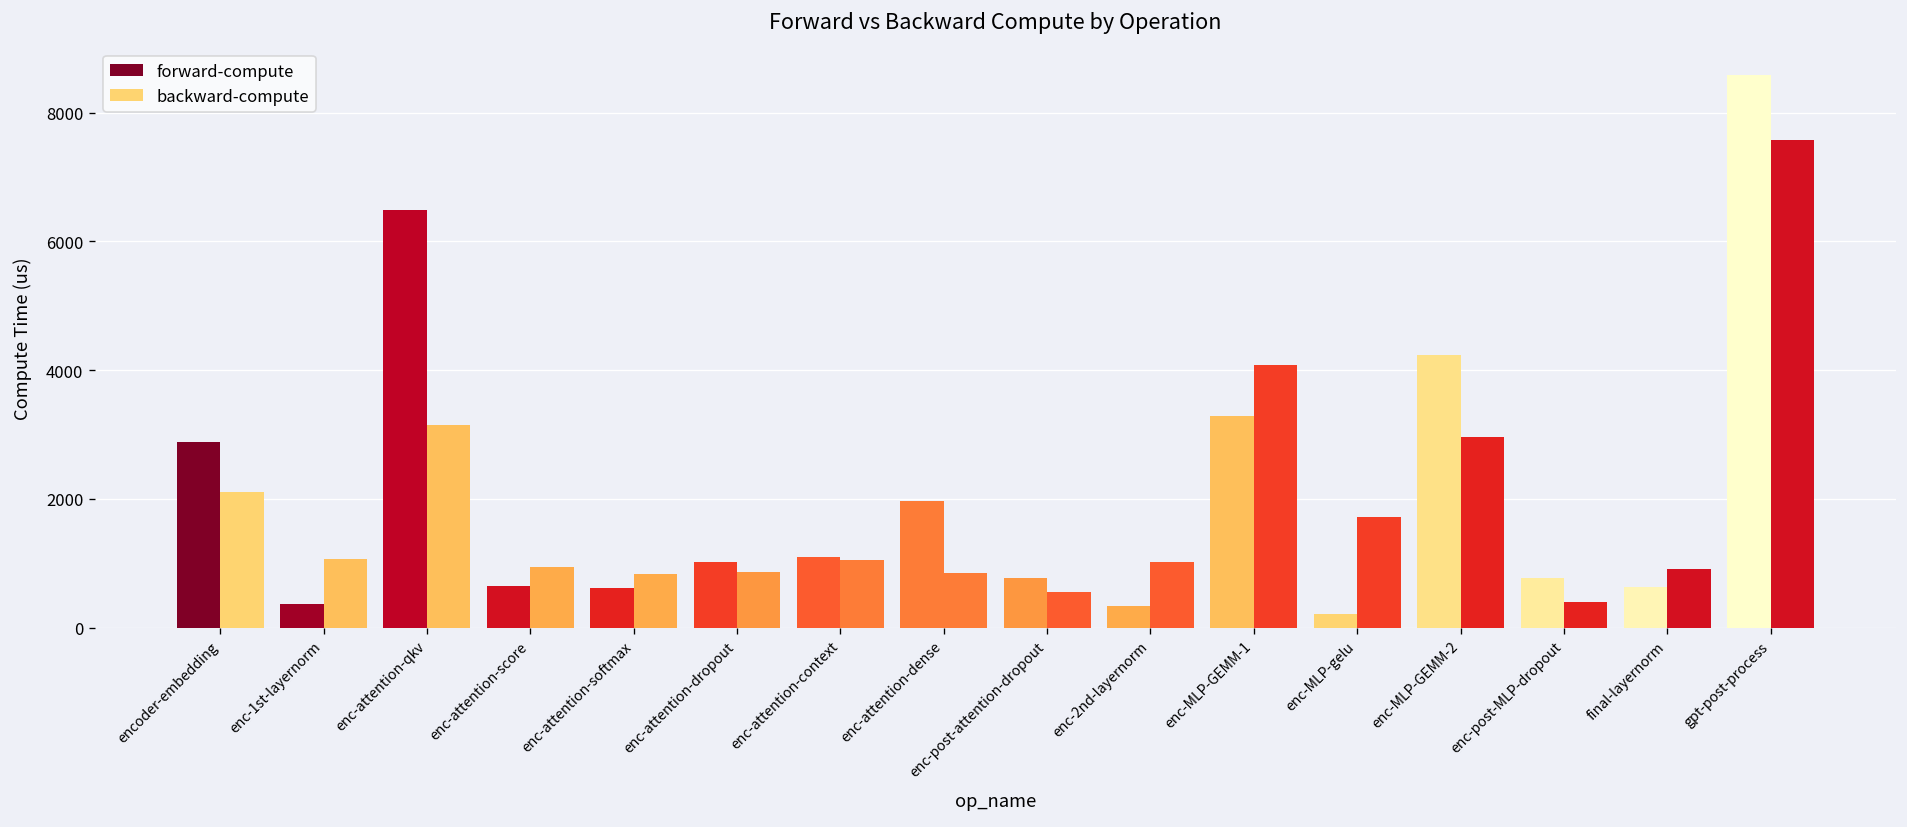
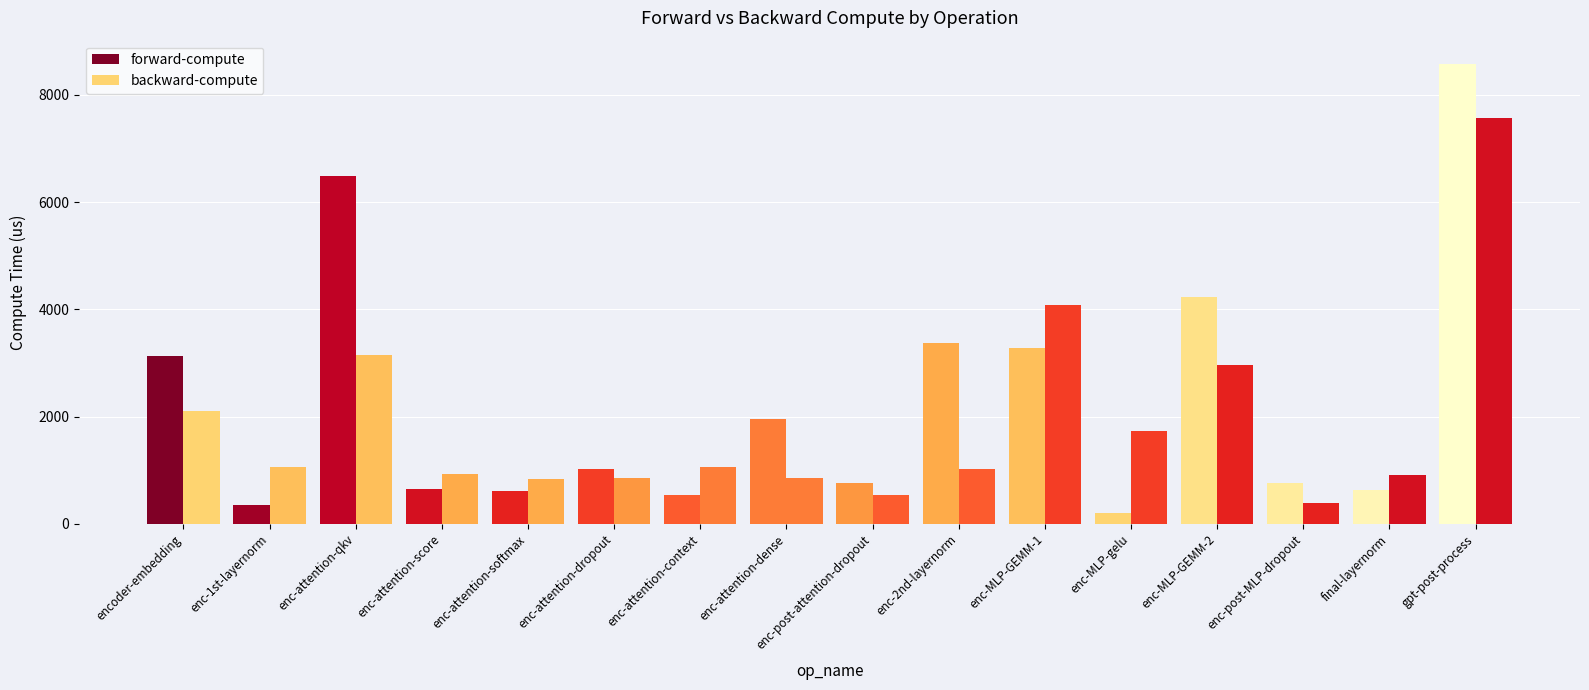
  {
    "forward-compute": {
-     "encoder-embedding": 2900,
+     "encoder-embedding": 3100,
      "enc-1st-layernorm": 400,
      "enc-attention-qkv": 6500,
      "enc-attention-score": 600,
      "enc-attention-softmax": 600,
      "enc-attention-dropout": 1000,
-     "enc-attention-context": 1100,
+     "enc-attention-context": 500,
      "enc-attention-dense": 2000,
      "enc-post-attention-dropout": 800,
-     "enc-2nd-layernorm": 300,
+     "enc-2nd-layernorm": 3400,
      "enc-MLP-GEMM-1": 3300,
      "enc-MLP-gelu": 200,
      "enc-MLP-GEMM-2": 4200,
      "enc-post-MLP-dropout": 800,
      "final-layernorm": 600,
      "gpt-post-process": 8600
    },
    "backward-compute": {
      "encoder-embedding": 2100,
      "enc-1st-layernorm": 1100,
      "enc-attention-qkv": 3200,
      "enc-attention-score": 900,
      "enc-attention-softmax": 800,
      "enc-attention-dropout": 900,
      "enc-attention-context": 1100,
      "enc-attention-dense": 800,
      "enc-post-attention-dropout": 500,
      "enc-2nd-layernorm": 1000,
      "enc-MLP-GEMM-1": 4100,
      "enc-MLP-gelu": 1700,
      "enc-MLP-GEMM-2": 3000,
      "enc-post-MLP-dropout": 400,
      "final-layernorm": 900,
      "gpt-post-process": 7600
    }
  }
